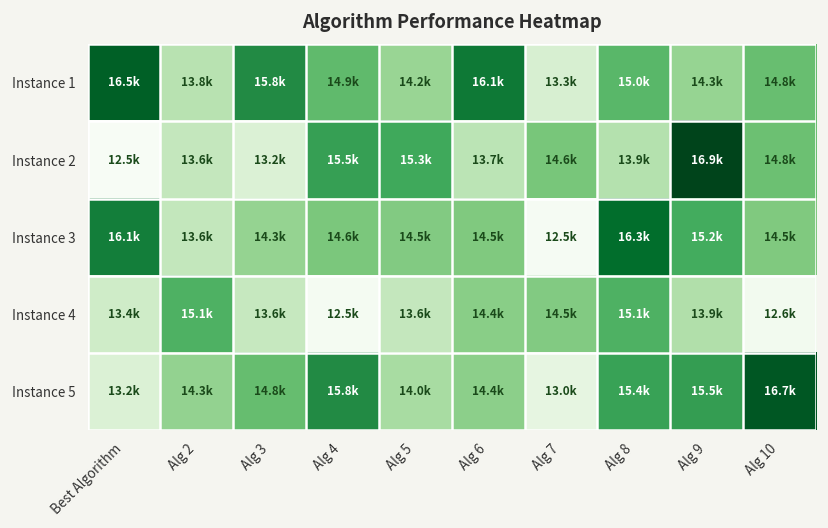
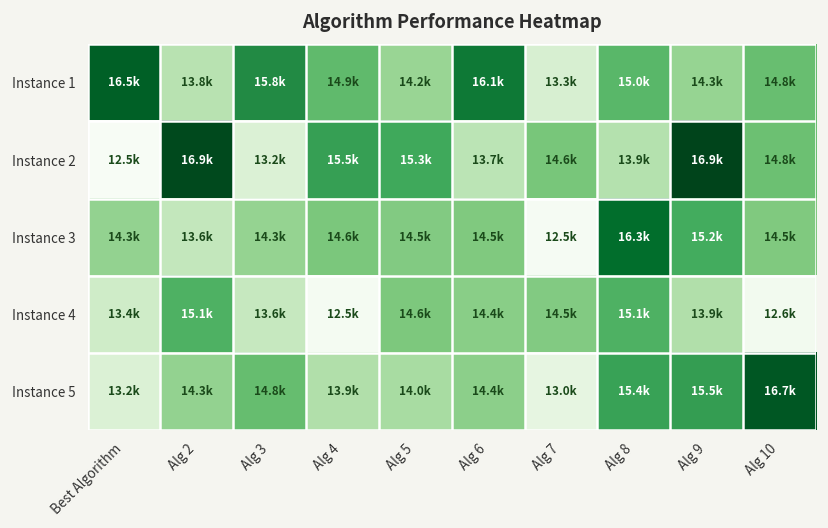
  {
    "Instance 1": {
      "Best Algorithm": "16.5k",
      "Alg 2": "13.8k",
      "Alg 3": "15.8k",
      "Alg 4": "14.9k",
      "Alg 5": "14.2k",
      "Alg 6": "16.1k",
      "Alg 7": "13.3k",
      "Alg 8": "15.0k",
      "Alg 9": "14.3k",
      "Alg 10": "14.8k"
    },
    "Instance 2": {
      "Best Algorithm": "12.5k",
-     "Alg 2": "13.6k",
+     "Alg 2": "16.9k",
      "Alg 3": "13.2k",
      "Alg 4": "15.5k",
      "Alg 5": "15.3k",
      "Alg 6": "13.7k",
      "Alg 7": "14.6k",
      "Alg 8": "13.9k",
      "Alg 9": "16.9k",
      "Alg 10": "14.8k"
    },
    "Instance 3": {
-     "Best Algorithm": "16.1k",
+     "Best Algorithm": "14.3k",
      "Alg 2": "13.6k",
      "Alg 3": "14.3k",
      "Alg 4": "14.6k",
      "Alg 5": "14.5k",
      "Alg 6": "14.5k",
      "Alg 7": "12.5k",
      "Alg 8": "16.3k",
      "Alg 9": "15.2k",
      "Alg 10": "14.5k"
    },
    "Instance 4": {
      "Best Algorithm": "13.4k",
      "Alg 2": "15.1k",
      "Alg 3": "13.6k",
      "Alg 4": "12.5k",
-     "Alg 5": "13.6k",
+     "Alg 5": "14.6k",
      "Alg 6": "14.4k",
      "Alg 7": "14.5k",
      "Alg 8": "15.1k",
      "Alg 9": "13.9k",
      "Alg 10": "12.6k"
    },
    "Instance 5": {
      "Best Algorithm": "13.2k",
      "Alg 2": "14.3k",
      "Alg 3": "14.8k",
-     "Alg 4": "15.8k",
+     "Alg 4": "13.9k",
      "Alg 5": "14.0k",
      "Alg 6": "14.4k",
      "Alg 7": "13.0k",
      "Alg 8": "15.4k",
      "Alg 9": "15.5k",
      "Alg 10": "16.7k"
    }
  }
